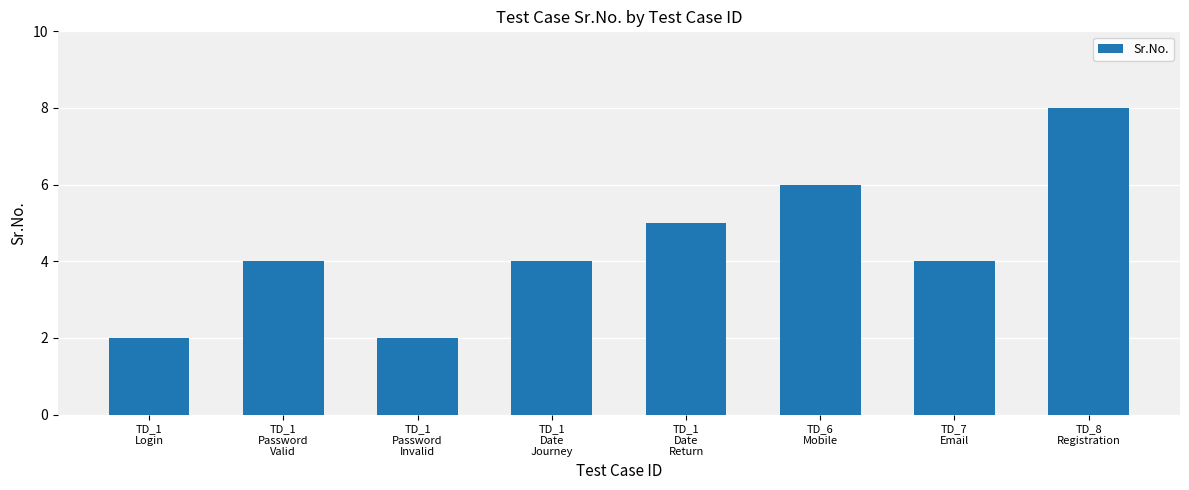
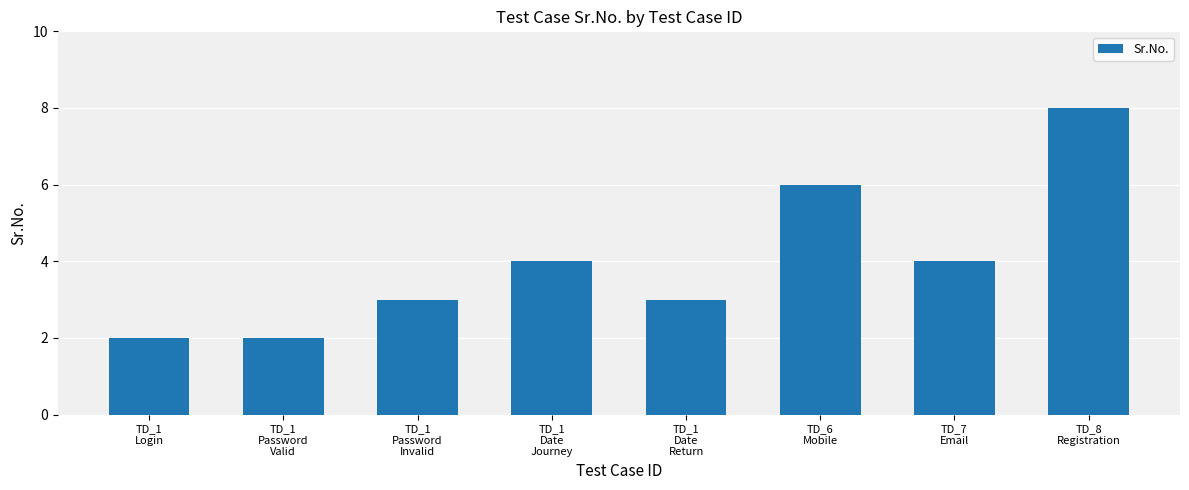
  {
    "TD_1 Login": 2,
-   "TD_1 Password Valid": 4,
-   "TD_1 Password Invalid": 2,
+   "TD_1 Password Valid": 2,
+   "TD_1 Password Invalid": 3,
    "TD_1 Date Journey": 4,
-   "TD_1 Date Return": 5,
+   "TD_1 Date Return": 3,
    "TD_6 Mobile": 6,
    "TD_7 Email": 4,
    "TD_8 Registration": 8
  }
